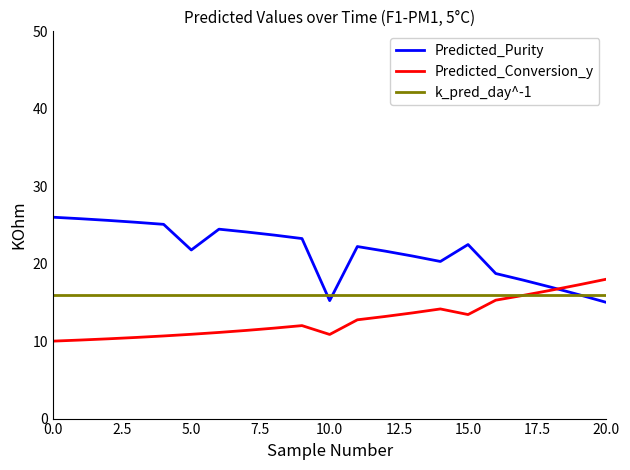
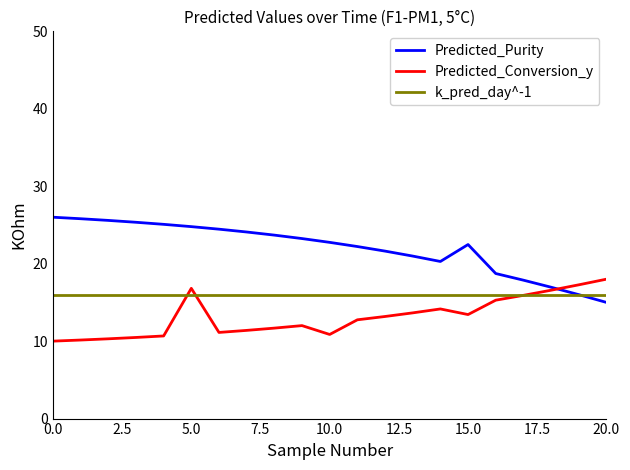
  {
    "Predicted_Purity": {
      "0.0": 26,
-     "5.0": 22,
-     "10.0": 15,
+     "5.0": 25,
+     "10.0": 23,
      "15.0": 22,
      "20.0": 15
    },
    "Predicted_Conversion_y": {
      "0.0": 10,
-     "5.0": 11,
+     "5.0": 17,
      "10.0": 11,
      "15.0": 13,
      "20.0": 18
    },
    "k_pred_day^-1": {
      "0.0": 16,
      "5.0": 16,
      "10.0": 16,
      "15.0": 16,
      "20.0": 16
    }
  }
